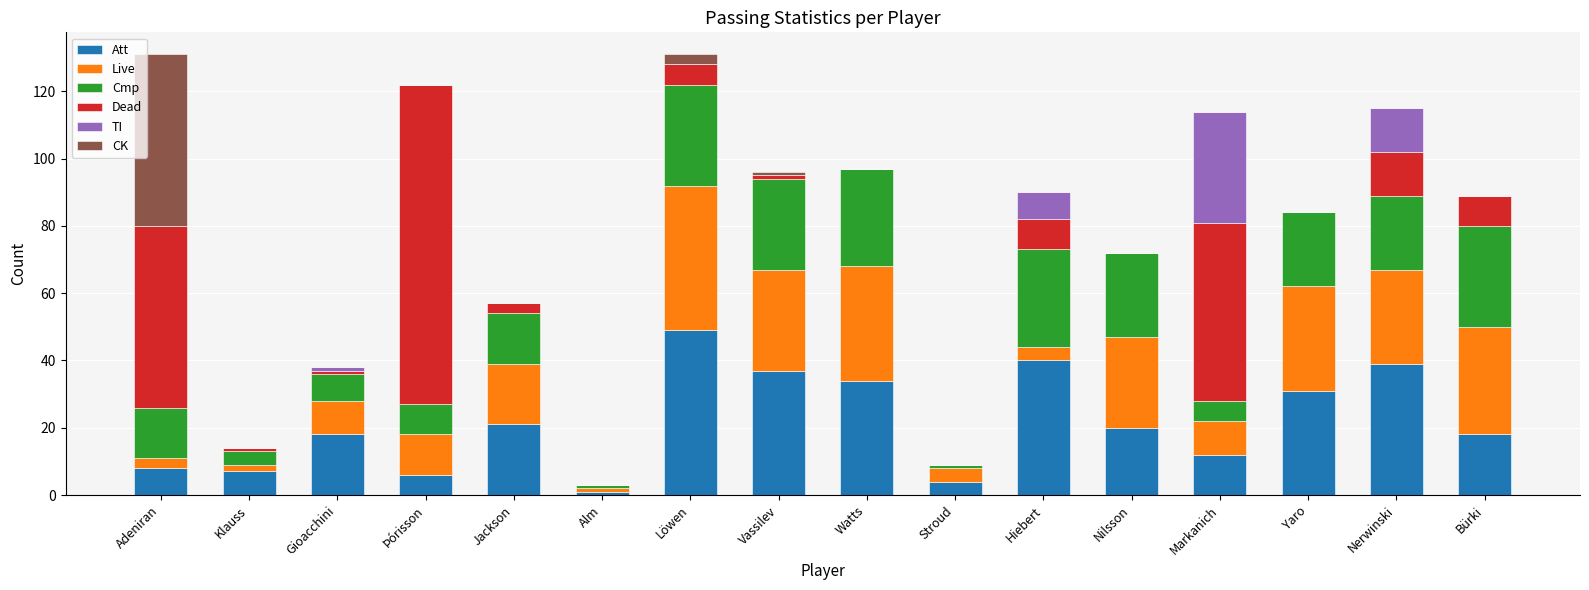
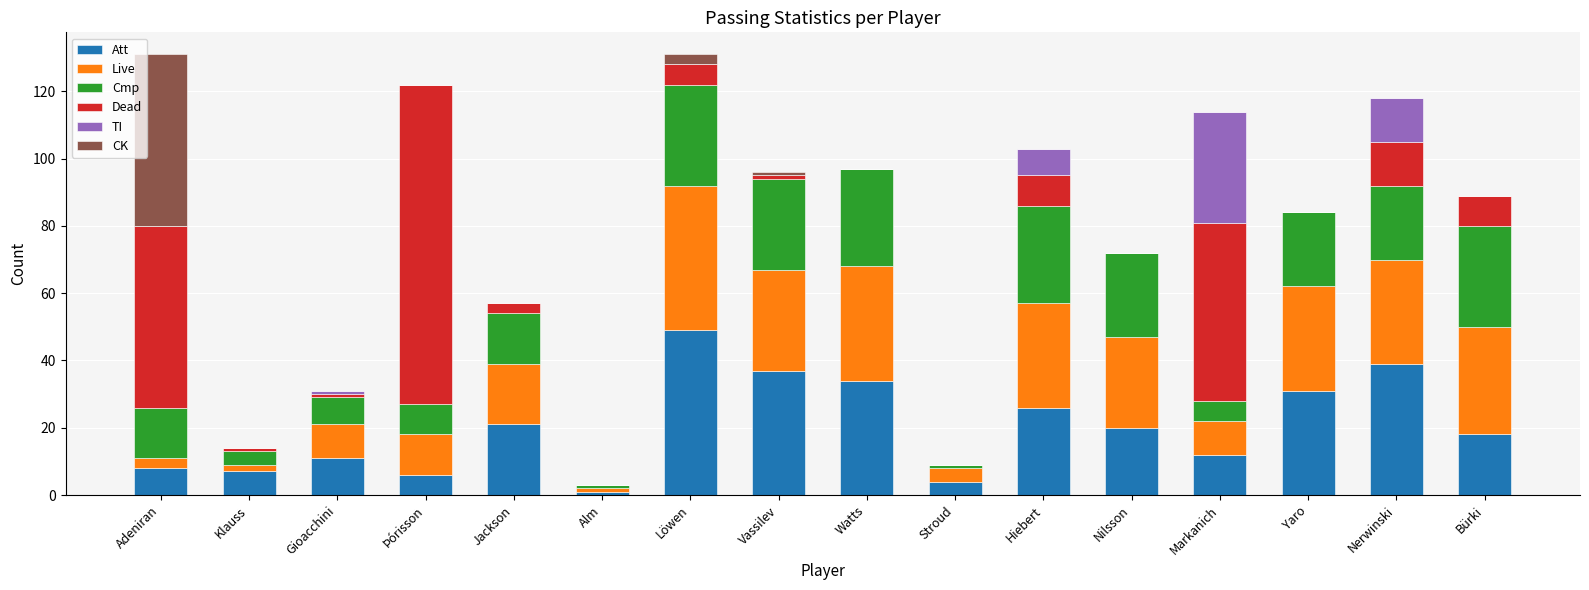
  {
    "Att": {
      "Adeniran": 8,
      "Klauss": 7,
-     "Gioacchini": 18,
+     "Gioacchini": 11,
      "Þórisson": 6,
      "Jackson": 21,
      "Alm": 1,
      "Löwen": 49,
      "Vassilev": 37,
      "Watts": 34,
      "Stroud": 4,
-     "Hiebert": 40,
+     "Hiebert": 26,
      "Nilsson": 20,
      "Markanich": 12,
      "Yaro": 31,
      "Nerwinski": 39,
      "Bürki": 18
    },
    "Live": {
      "Adeniran": 3,
      "Klauss": 2,
      "Gioacchini": 10,
      "Þórisson": 12,
      "Jackson": 18,
      "Alm": 1,
      "Löwen": 43,
      "Vassilev": 30,
      "Watts": 34,
      "Stroud": 4,
-     "Hiebert": 4,
+     "Hiebert": 31,
      "Nilsson": 27,
      "Markanich": 10,
      "Yaro": 31,
-     "Nerwinski": 28,
+     "Nerwinski": 31,
      "Bürki": 32
    },
    "Cmp": {
      "Adeniran": 15,
      "Klauss": 4,
      "Gioacchini": 8,
      "Þórisson": 9,
      "Jackson": 15,
      "Alm": 1,
      "Löwen": 30,
      "Vassilev": 27,
      "Watts": 29,
      "Stroud": 1,
      "Hiebert": 29,
      "Nilsson": 25,
      "Markanich": 6,
      "Yaro": 22,
      "Nerwinski": 22,
      "Bürki": 30
    },
    "Dead": {
      "Adeniran": 54,
      "Klauss": 1,
      "Gioacchini": 1,
      "Þórisson": 95,
      "Jackson": 3,
      "Alm": 0,
      "Löwen": 6,
      "Vassilev": 1,
      "Watts": 0,
      "Stroud": 0,
      "Hiebert": 9,
      "Nilsson": 0,
      "Markanich": 53,
      "Yaro": 0,
      "Nerwinski": 13,
      "Bürki": 9
    },
    "TI": {
      "Adeniran": 0,
      "Klauss": 0,
      "Gioacchini": 1,
      "Þórisson": 0,
      "Jackson": 0,
      "Alm": 0,
      "Löwen": 0,
      "Vassilev": 0,
      "Watts": 0,
      "Stroud": 0,
      "Hiebert": 8,
      "Nilsson": 0,
      "Markanich": 33,
      "Yaro": 0,
      "Nerwinski": 13,
      "Bürki": 0
    },
    "CK": {
      "Adeniran": 51,
      "Klauss": 0,
      "Gioacchini": 0,
      "Þórisson": 0,
      "Jackson": 0,
      "Alm": 0,
      "Löwen": 3,
      "Vassilev": 1,
      "Watts": 0,
      "Stroud": 0,
      "Hiebert": 0,
      "Nilsson": 0,
      "Markanich": 0,
      "Yaro": 0,
      "Nerwinski": 0,
      "Bürki": 0
    }
  }
